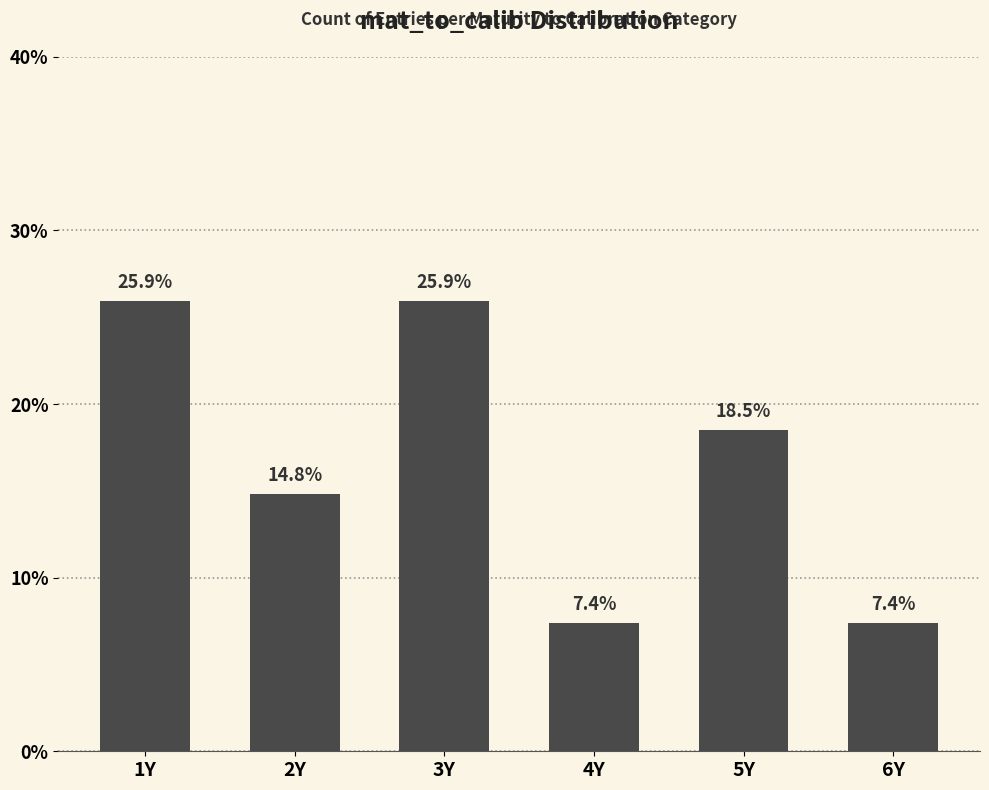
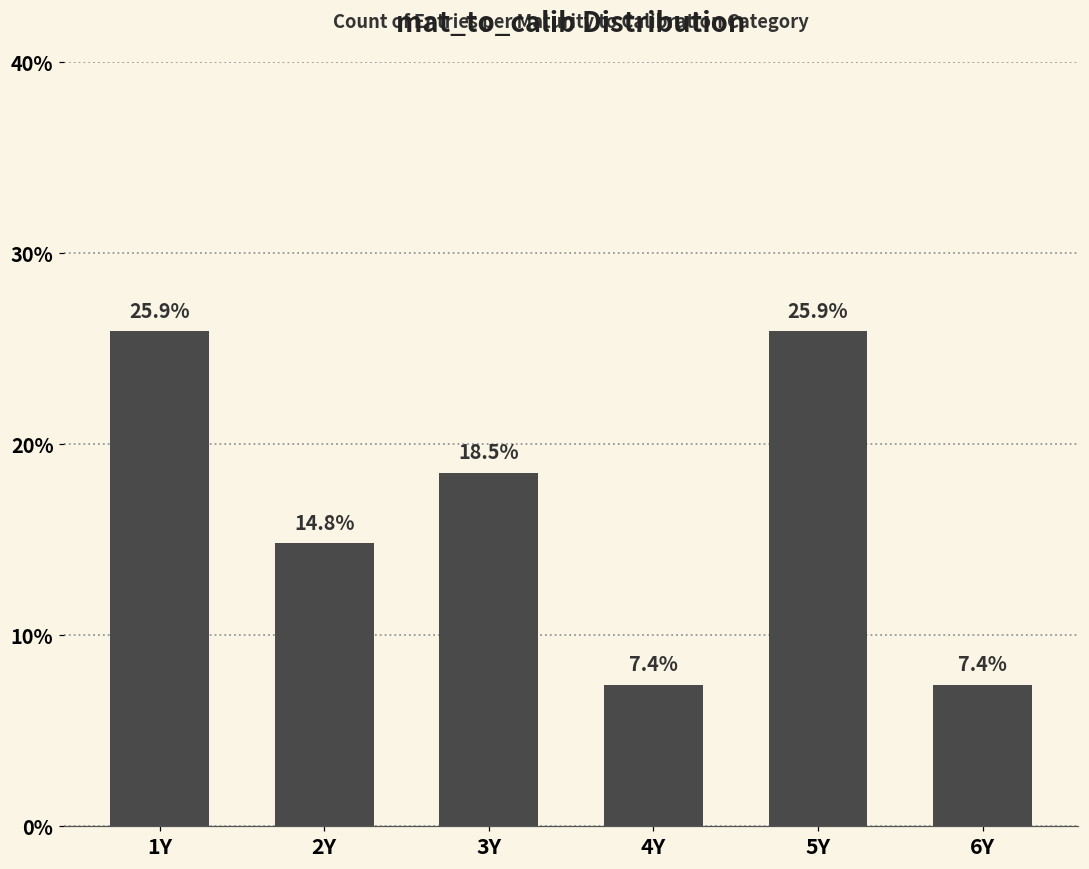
  {
    "1Y": "25.9%",
    "2Y": "14.8%",
-   "3Y": "25.9%",
+   "3Y": "18.5%",
    "4Y": "7.4%",
-   "5Y": "18.5%",
+   "5Y": "25.9%",
    "6Y": "7.4%"
  }
